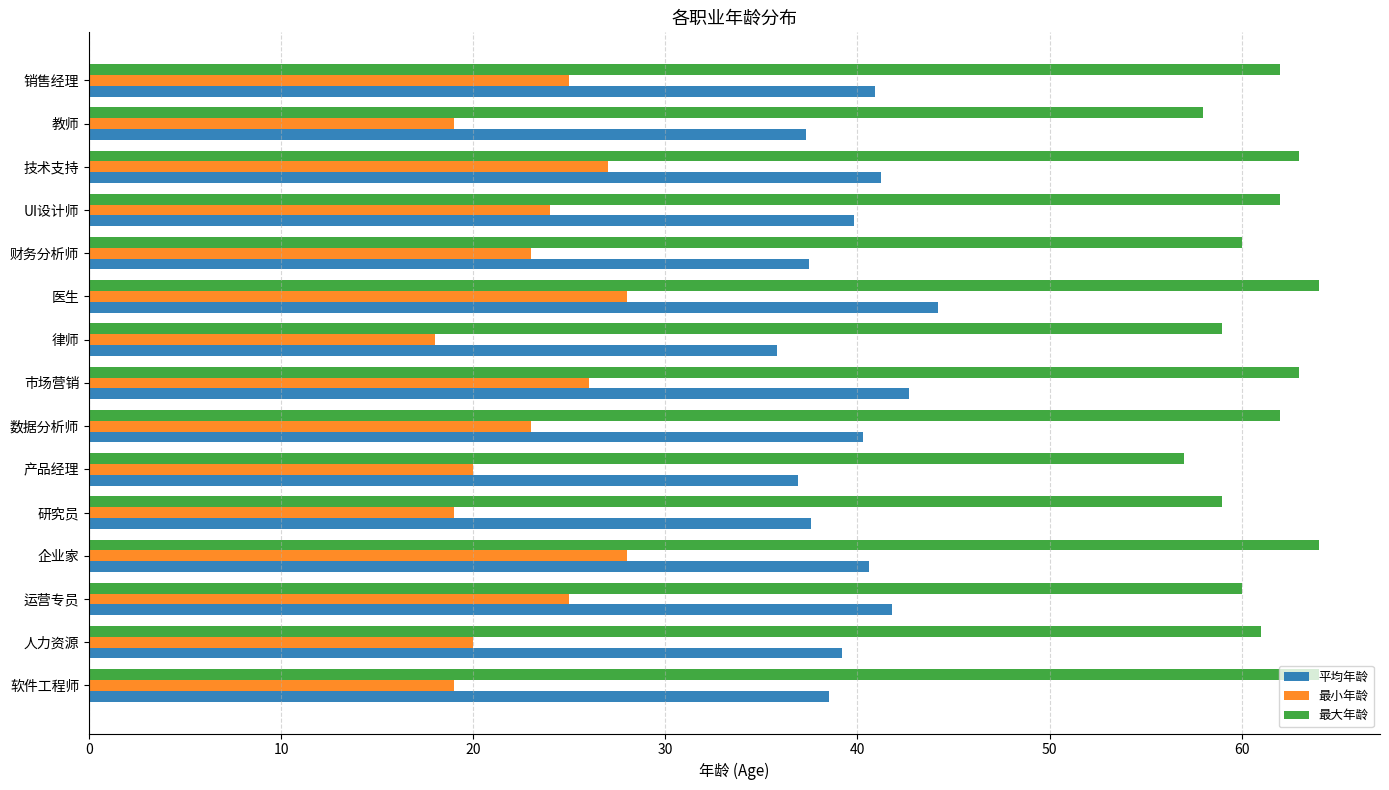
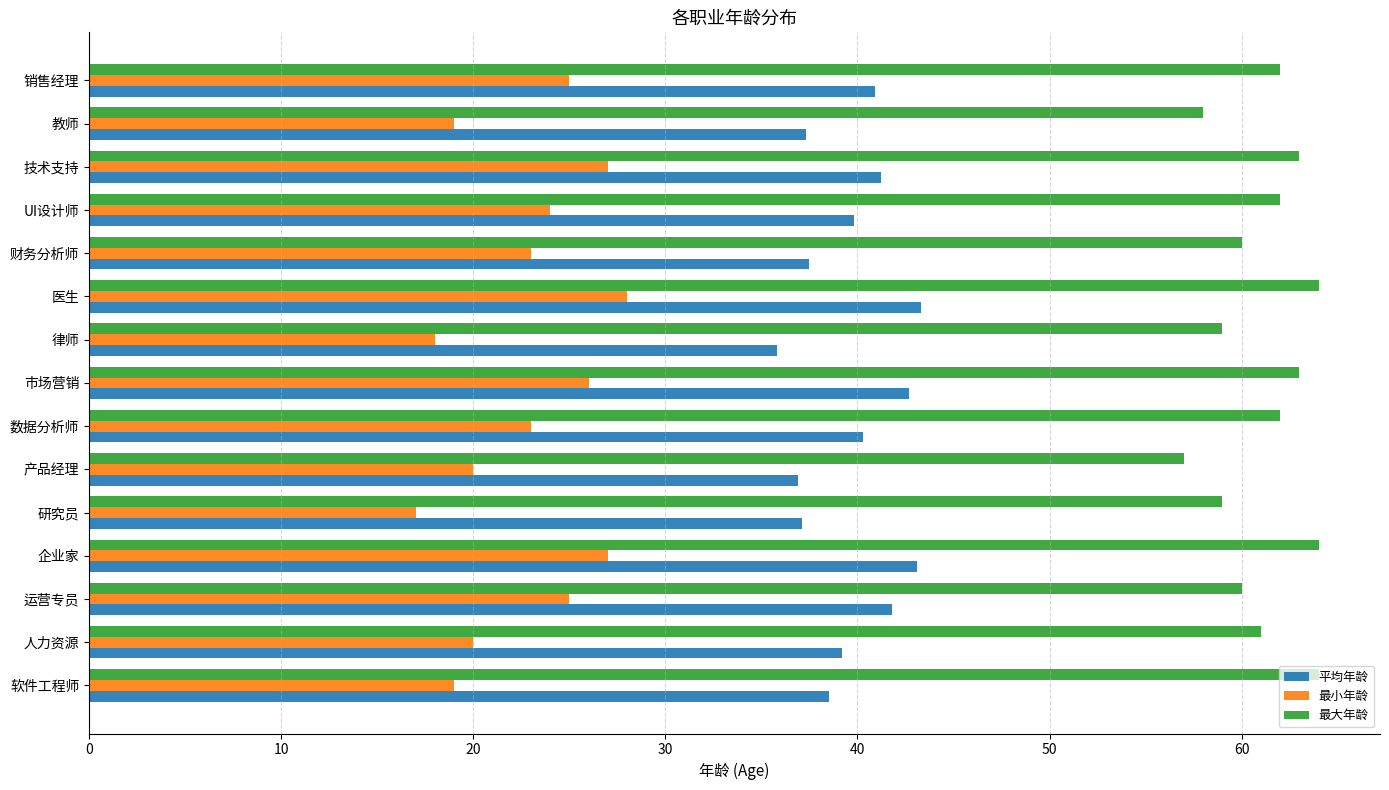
  {
    "平均年龄": {
      "销售经理": 40.9,
      "教师": 37.3,
      "技术支持": 41.2,
      "UI设计师": 39.8,
      "财务分析师": 37.5,
-     "医生": 44.2,
+     "医生": 43.3,
      "律师": 35.8,
      "市场营销": 42.7,
      "数据分析师": 40.3,
      "产品经理": 36.9,
-     "研究员": 37.6,
-     "企业家": 40.6,
+     "研究员": 37.1,
+     "企业家": 43.1,
      "运营专员": 41.8,
      "人力资源": 39.2,
      "软件工程师": 38.5
    },
    "最小年龄": {
      "销售经理": 25,
      "教师": 19,
      "技术支持": 27,
      "UI设计师": 24,
      "财务分析师": 23,
      "医生": 28,
      "律师": 18,
      "市场营销": 26,
      "数据分析师": 23,
      "产品经理": 20,
-     "研究员": 19,
-     "企业家": 28,
+     "研究员": 17,
+     "企业家": 27,
      "运营专员": 25,
      "人力资源": 20,
      "软件工程师": 19
    },
    "最大年龄": {
      "销售经理": 62.0,
      "教师": 58.0,
      "技术支持": 63.0,
      "UI设计师": 62.0,
      "财务分析师": 60.0,
      "医生": 64.0,
      "律师": 59.0,
      "市场营销": 63.0,
      "数据分析师": 62.0,
      "产品经理": 57.0,
      "研究员": 59.0,
      "企业家": 64.0,
      "运营专员": 60.0,
      "人力资源": 61.0
    }
  }
